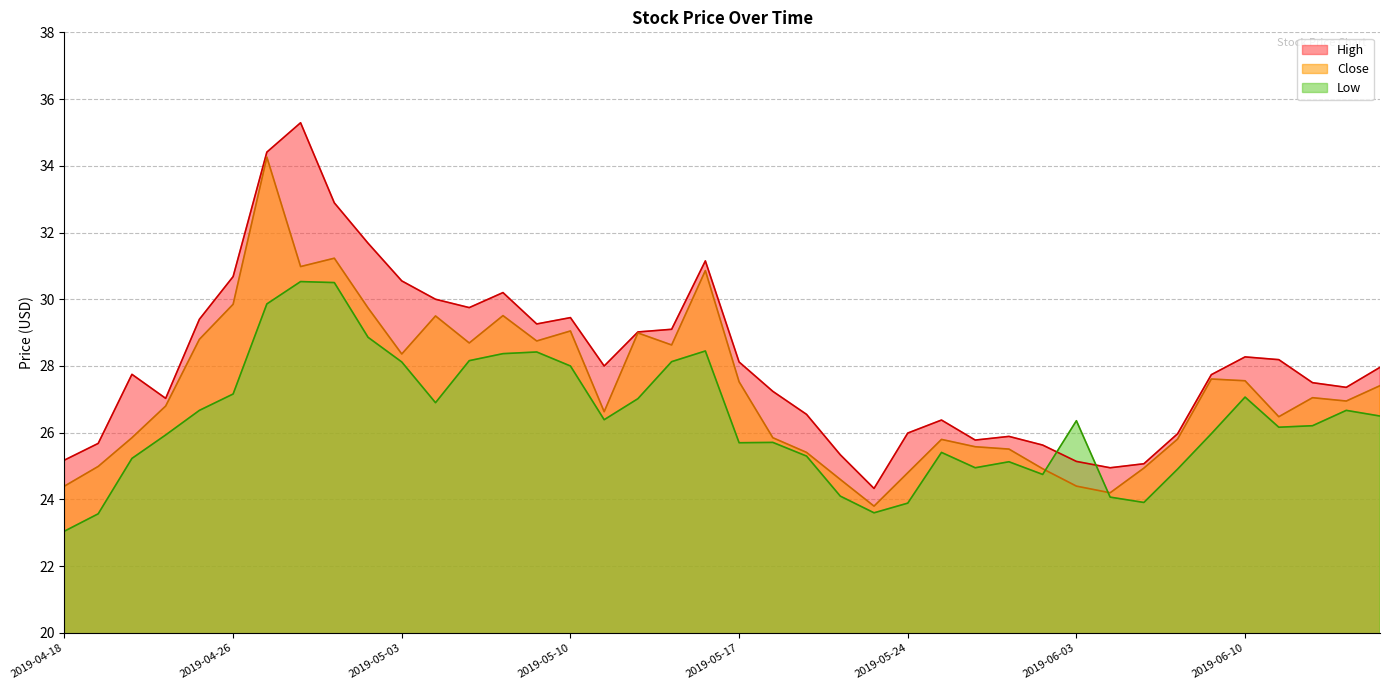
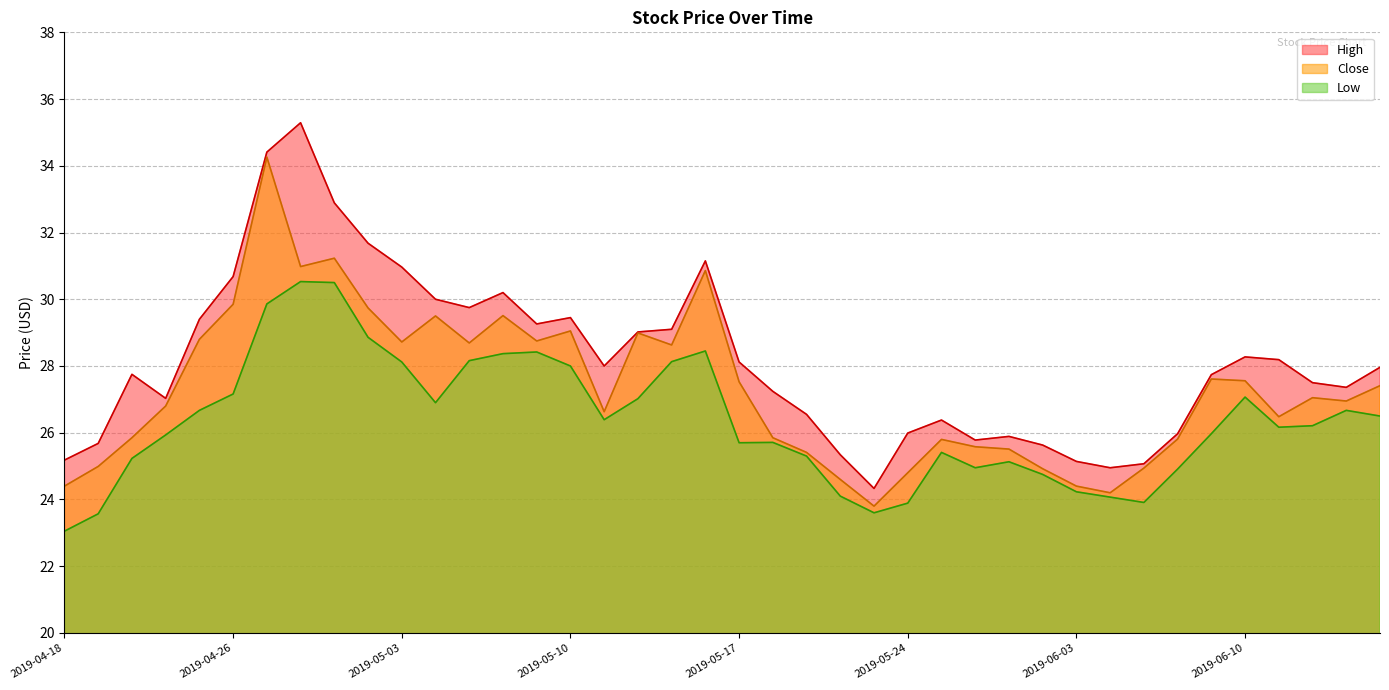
  {
    "High": {
      "2019-04-18": 25.2,
      "2019-04-26": 30.7,
-     "2019-05-03": 30.5,
+     "2019-05-03": 31.0,
      "2019-05-10": 29.5,
      "2019-05-17": 28.1,
      "2019-05-24": 26.0,
      "2019-06-03": 25.1,
      "2019-06-10": 28.3
    },
    "Close": {
      "2019-04-18": 24.4,
      "2019-04-26": 29.9,
-     "2019-05-03": 28.4,
+     "2019-05-03": 28.7,
      "2019-05-10": 29.0,
      "2019-05-17": 27.5,
      "2019-05-24": 24.8,
      "2019-06-03": 24.4,
      "2019-06-10": 27.6
    },
    "Low": {
      "2019-04-18": 23.0,
      "2019-04-26": 27.2,
      "2019-05-03": 28.1,
      "2019-05-10": 28.0,
      "2019-05-17": 25.7,
      "2019-05-24": 23.9,
-     "2019-06-03": 26.4,
+     "2019-06-03": 24.2,
      "2019-06-10": 27.1
    }
  }
